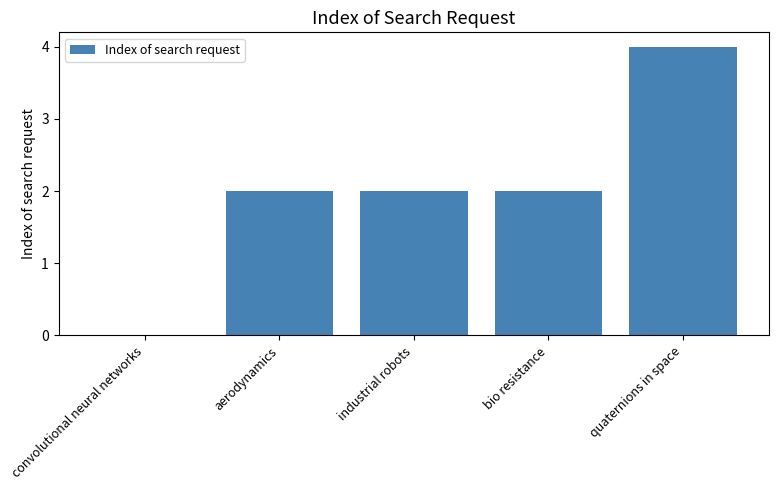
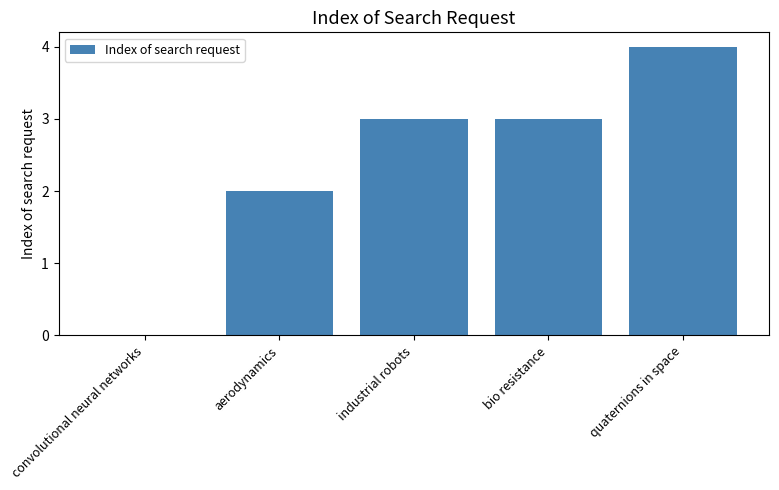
  {
    "convolutional neural networks": 0,
    "aerodynamics": 2,
-   "industrial robots": 2,
-   "bio resistance": 2,
+   "industrial robots": 3,
+   "bio resistance": 3,
    "quaternions in space": 4
  }
